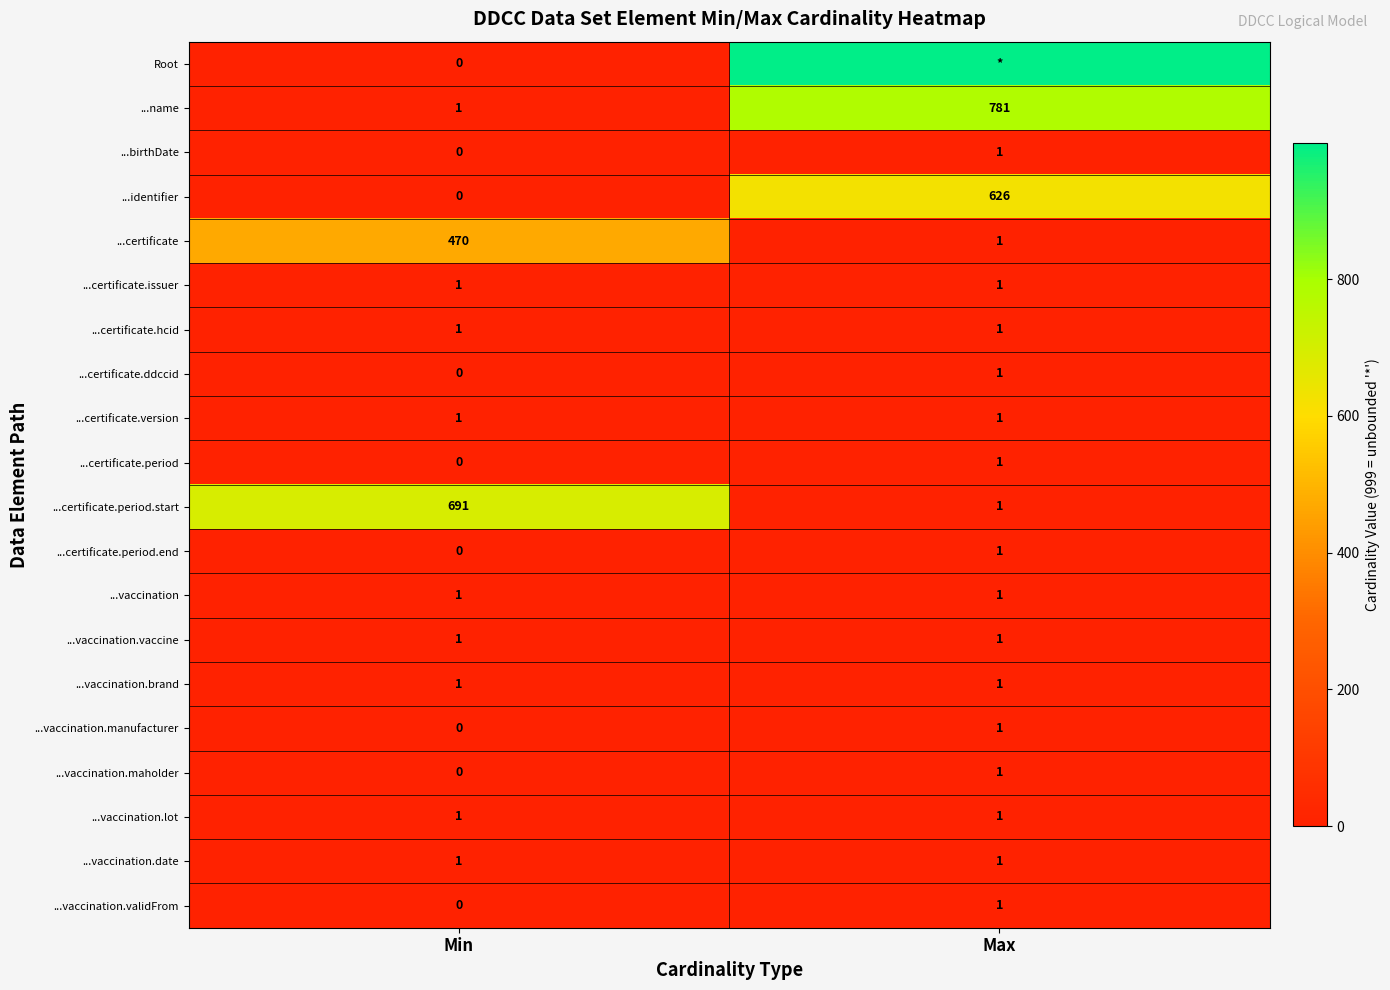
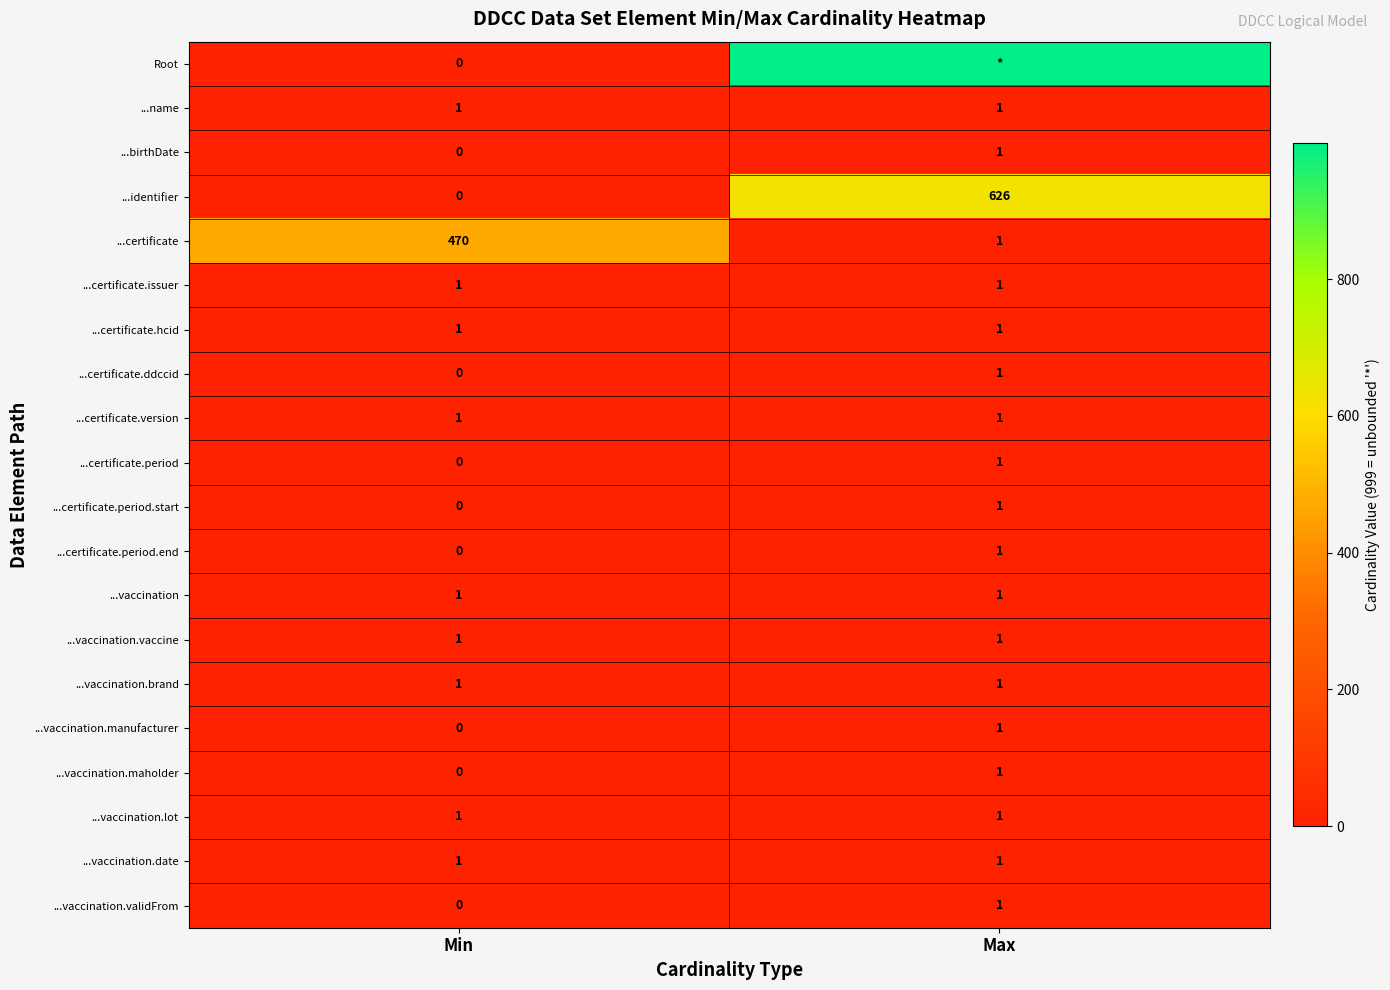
  {
    "Root": {
      "Min": 0
    },
    "...name": {
      "Min": 1,
-     "Max": 781
+     "Max": 1
    },
    "...birthDate": {
      "Min": 0,
      "Max": 1
    },
    "...identifier": {
      "Min": 0,
      "Max": 626
    },
    "...certificate": {
      "Min": 470,
      "Max": 1
    },
    "...certificate.issuer": {
      "Min": 1,
      "Max": 1
    },
    "...certificate.hcid": {
      "Min": 1,
      "Max": 1
    },
    "...certificate.ddccid": {
      "Min": 0,
      "Max": 1
    },
    "...certificate.version": {
      "Min": 1,
      "Max": 1
    },
    "...certificate.period": {
      "Min": 0,
      "Max": 1
    },
    "...certificate.period.start": {
-     "Min": 691,
+     "Min": 0,
      "Max": 1
    },
    "...certificate.period.end": {
      "Min": 0,
      "Max": 1
    },
    "...vaccination": {
      "Min": 1,
      "Max": 1
    },
    "...vaccination.vaccine": {
      "Min": 1,
      "Max": 1
    },
    "...vaccination.brand": {
      "Min": 1,
      "Max": 1
    },
    "...vaccination.manufacturer": {
      "Min": 0,
      "Max": 1
    },
    "...vaccination.maholder": {
      "Min": 0,
      "Max": 1
    },
    "...vaccination.lot": {
      "Min": 1,
      "Max": 1
    },
    "...vaccination.date": {
      "Min": 1,
      "Max": 1
    },
    "...vaccination.validFrom": {
      "Min": 0,
      "Max": 1
    }
  }
